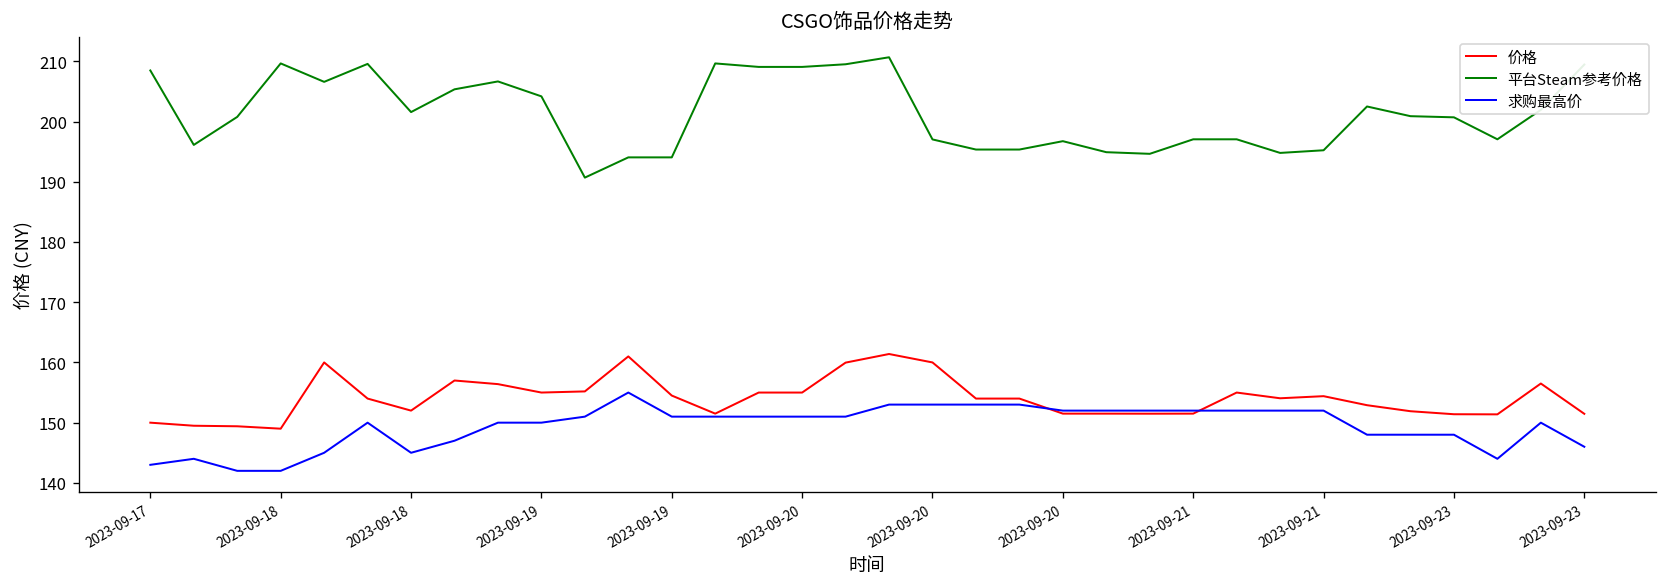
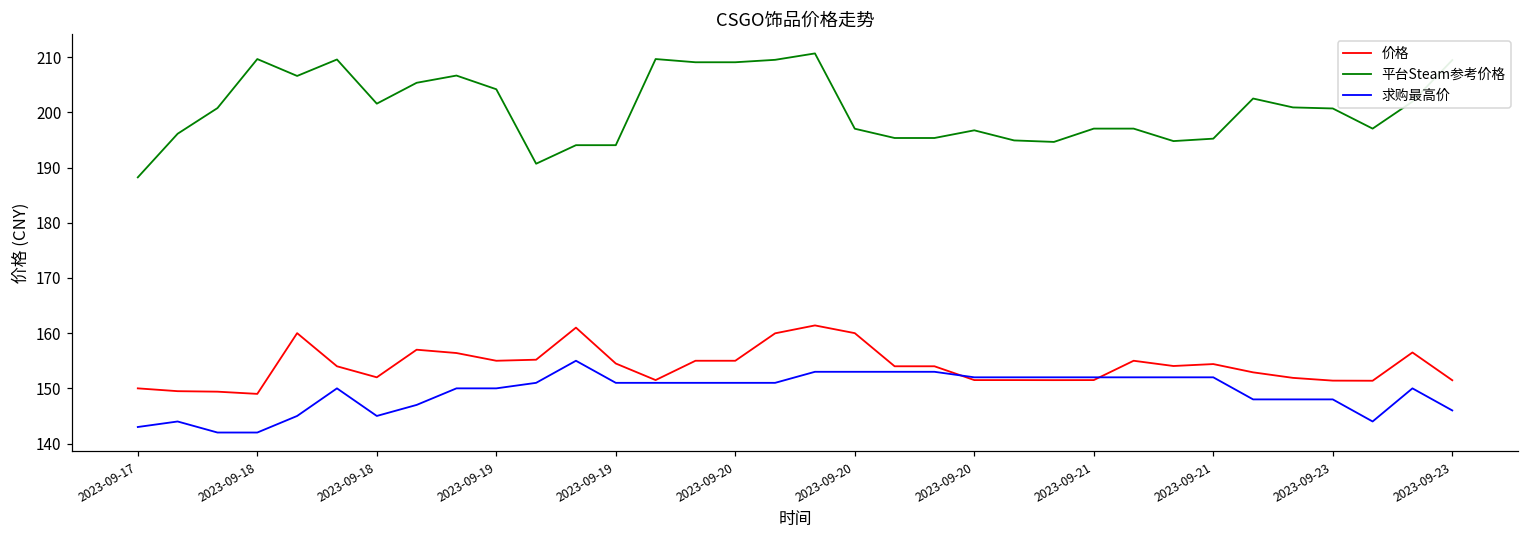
  {
    "价格": {
      "2023-09-17": 150
    },
    "平台Steam参考价格": {
-     "2023-09-17": 208
+     "2023-09-17": 188
    },
    "求购最高价": {
      "2023-09-17": 143
    }
  }
